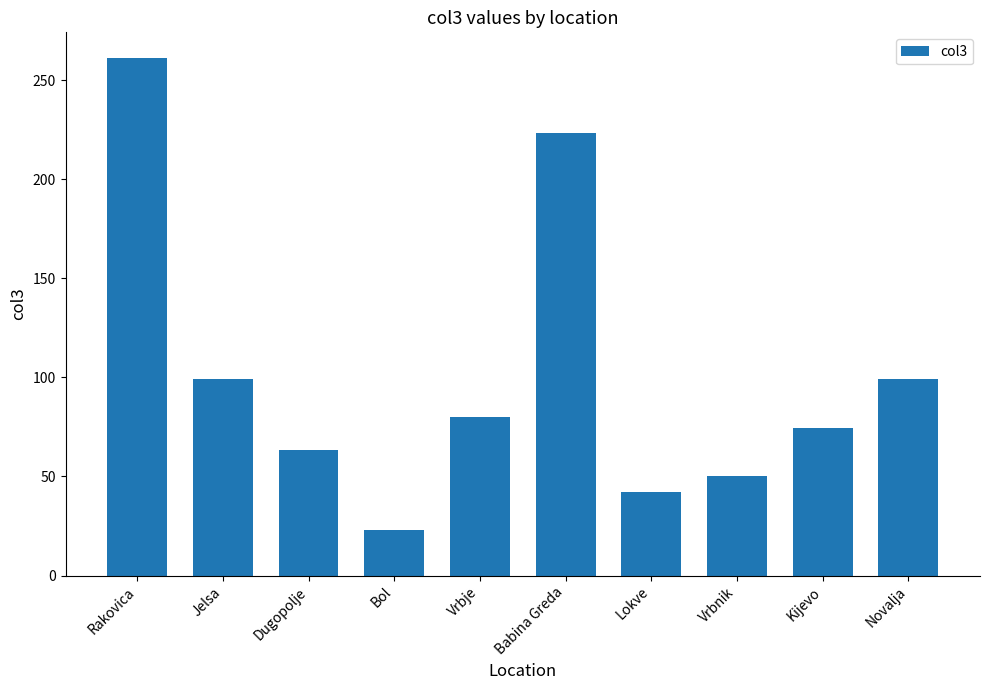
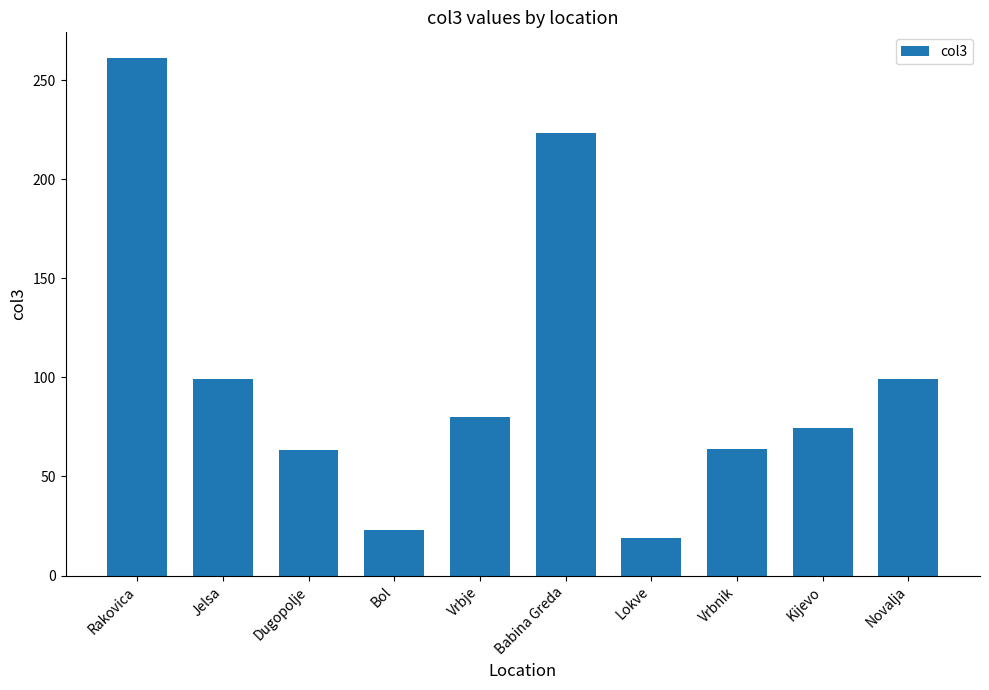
  {
    "Rakovica": 261,
    "Jelsa": 99,
    "Dugopolje": 64,
    "Bol": 23,
    "Vrbje": 80,
    "Babina Greda": 223,
-   "Lokve": 42,
-   "Vrbnik": 50,
+   "Lokve": 19,
+   "Vrbnik": 64,
    "Kijevo": 74,
    "Novalja": 99
  }
